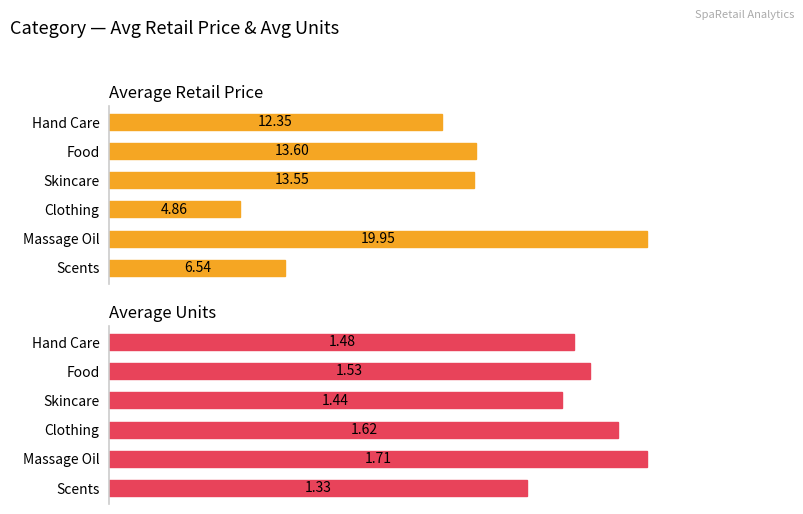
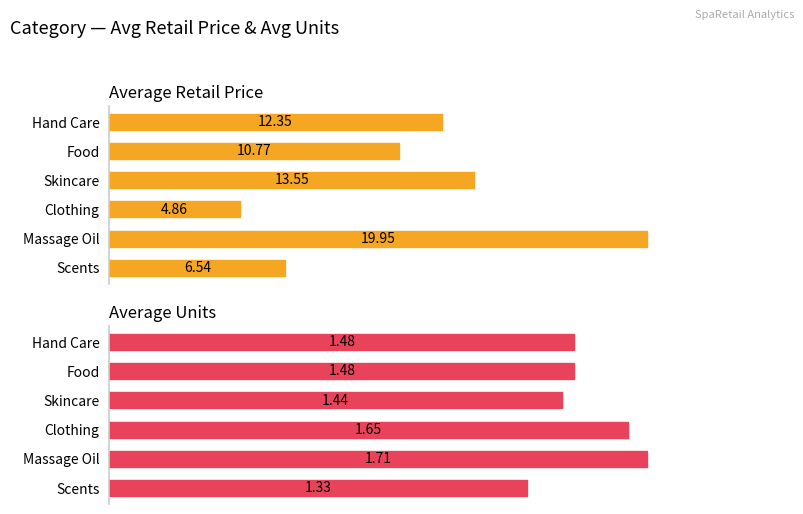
  {
    "Average Retail Price": {
      "Hand Care": 12.35,
-     "Food": 13.60,
+     "Food": 10.77,
      "Skincare": 13.55,
      "Clothing": 4.86,
      "Massage Oil": 19.95,
      "Scents": 6.54
    },
    "Average Units": {
      "Hand Care": 1.48,
-     "Food": 1.53,
+     "Food": 1.48,
      "Skincare": 1.44,
-     "Clothing": 1.62,
+     "Clothing": 1.65,
      "Massage Oil": 1.71,
      "Scents": 1.33
    }
  }
